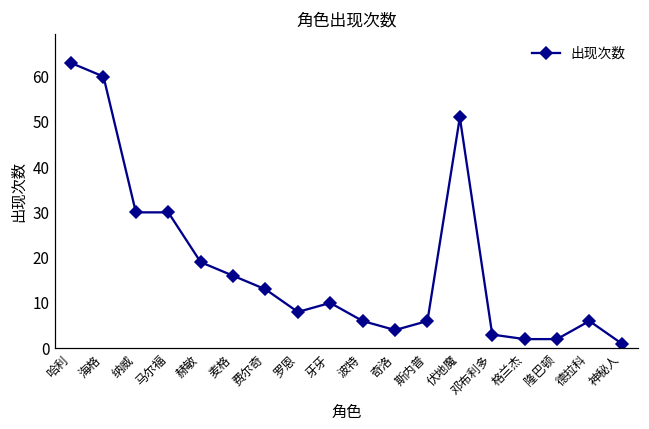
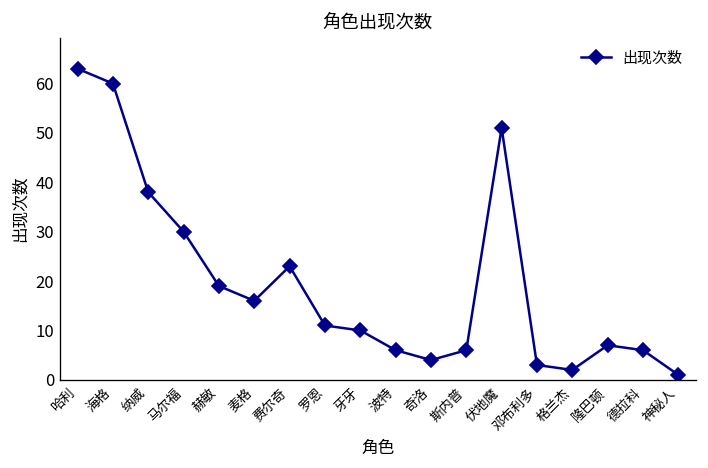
  {
    "哈利": 63,
    "海格": 60,
-   "纳威": 30,
+   "纳威": 38,
    "马尔福": 30,
    "赫敏": 19,
    "麦格": 16,
-   "费尔奇": 13,
-   "罗恩": 8,
+   "费尔奇": 23,
+   "罗恩": 11,
    "牙牙": 10,
    "波特": 6,
    "奇洛": 4,
    "斯内普": 6,
    "伏地魔": 51,
    "邓布利多": 3,
    "格兰杰": 2,
-   "隆巴顿": 2,
+   "隆巴顿": 7,
    "德拉科": 6,
    "神秘人": 1
  }
